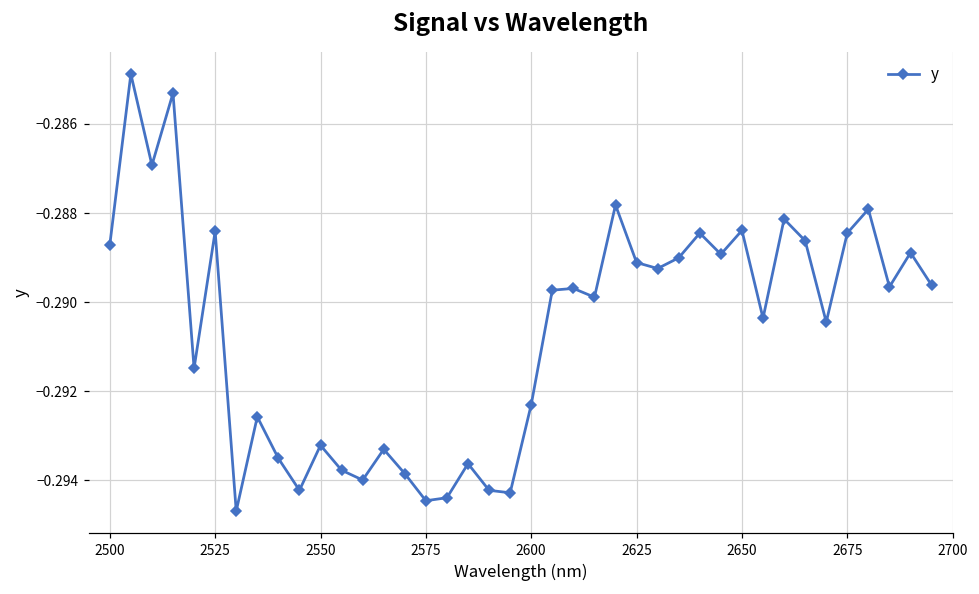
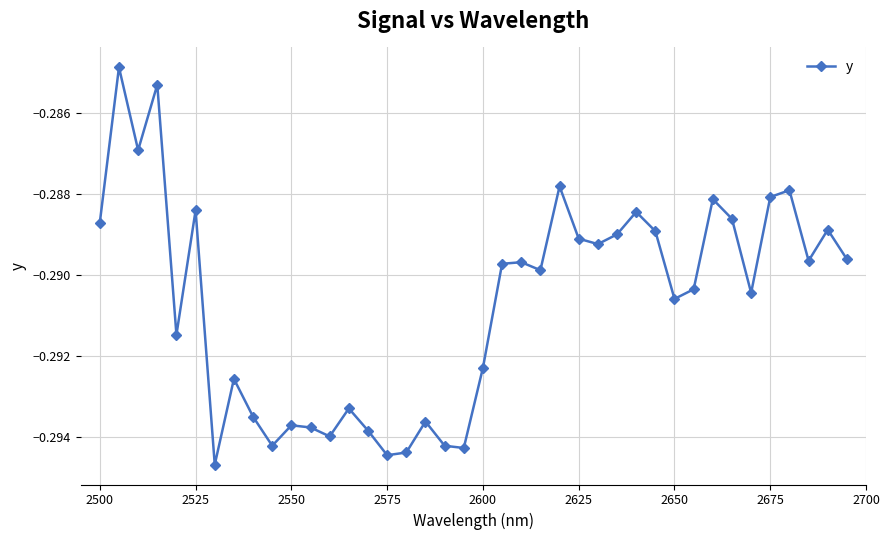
  {
    "2500": -0.2887,
    "2525": -0.2884,
-   "2550": -0.2932,
+   "2550": -0.2937,
    "2575": -0.2945,
    "2600": -0.2923,
    "2625": -0.2891,
-   "2650": -0.2884,
-   "2675": -0.2884
+   "2650": -0.2906,
+   "2675": -0.2881
  }
